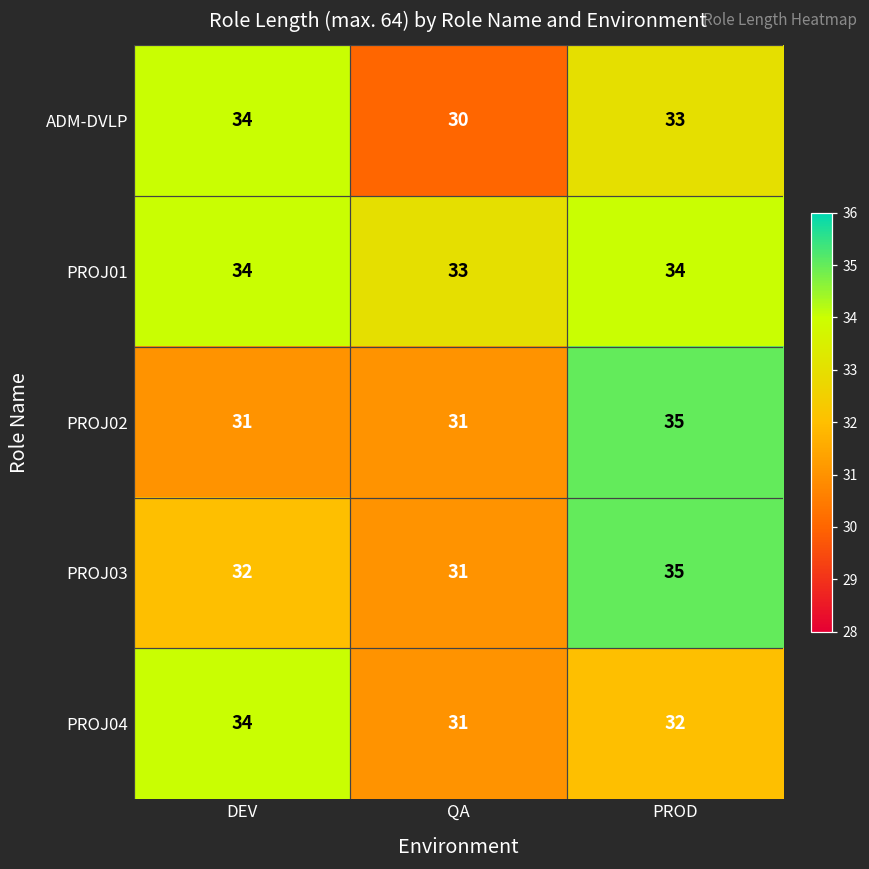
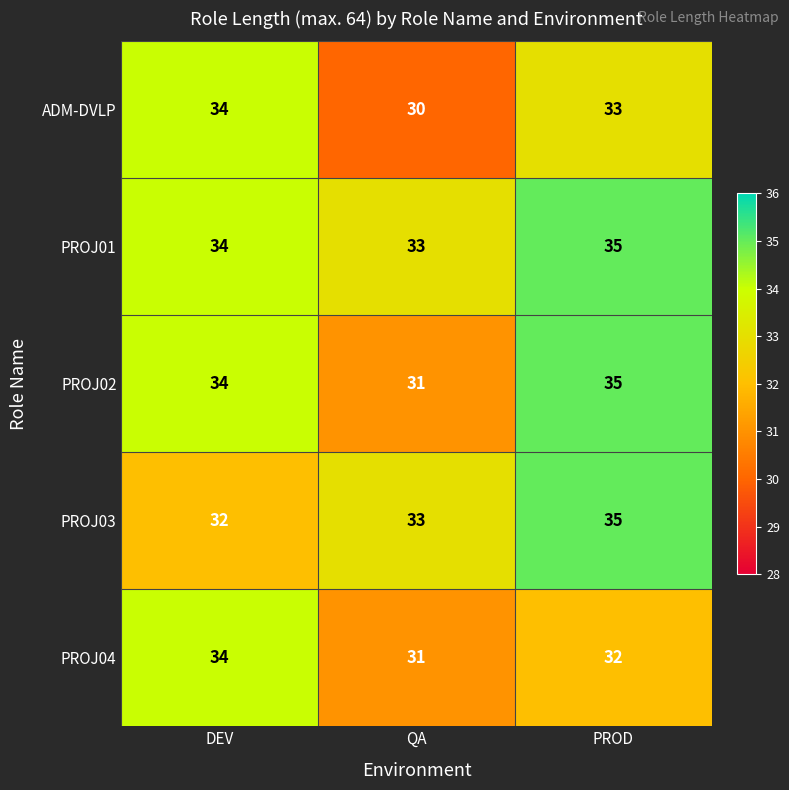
  {
    "ADM-DVLP": {
      "DEV": 34,
      "QA": 30,
      "PROD": 33
    },
    "PROJ01": {
      "DEV": 34,
      "QA": 33,
-     "PROD": 34
+     "PROD": 35
    },
    "PROJ02": {
-     "DEV": 31,
+     "DEV": 34,
      "QA": 31,
      "PROD": 35
    },
    "PROJ03": {
      "DEV": 32,
-     "QA": 31,
+     "QA": 33,
      "PROD": 35
    },
    "PROJ04": {
      "DEV": 34,
      "QA": 31,
      "PROD": 32
    }
  }
